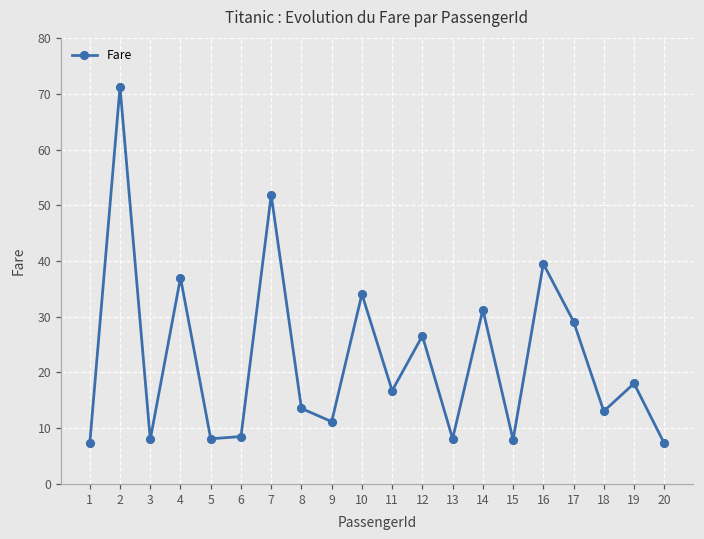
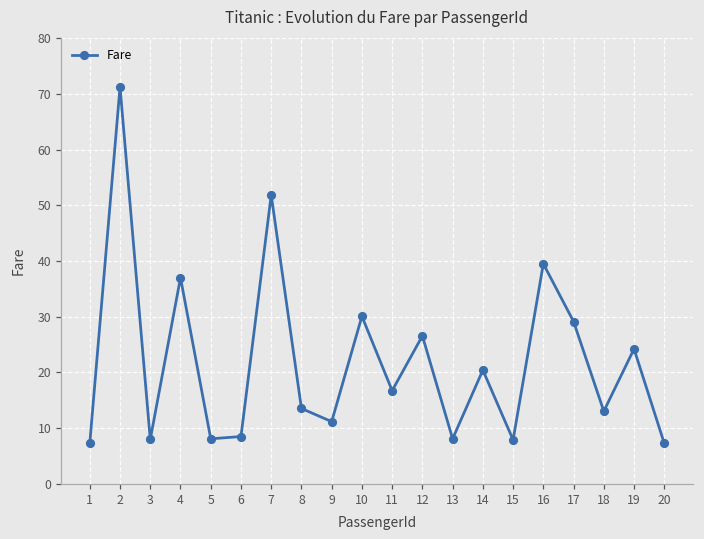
  {
    "1": 7,
    "2": 71,
    "3": 8,
    "4": 37,
    "5": 8,
    "6": 8,
    "7": 52,
    "8": 14,
    "9": 11,
-   "10": 34,
+   "10": 30,
    "11": 17,
    "12": 27,
    "13": 8,
-   "14": 31,
+   "14": 20,
    "15": 8,
    "16": 40,
    "17": 29,
    "18": 13,
-   "19": 18,
+   "19": 24,
    "20": 7
  }
